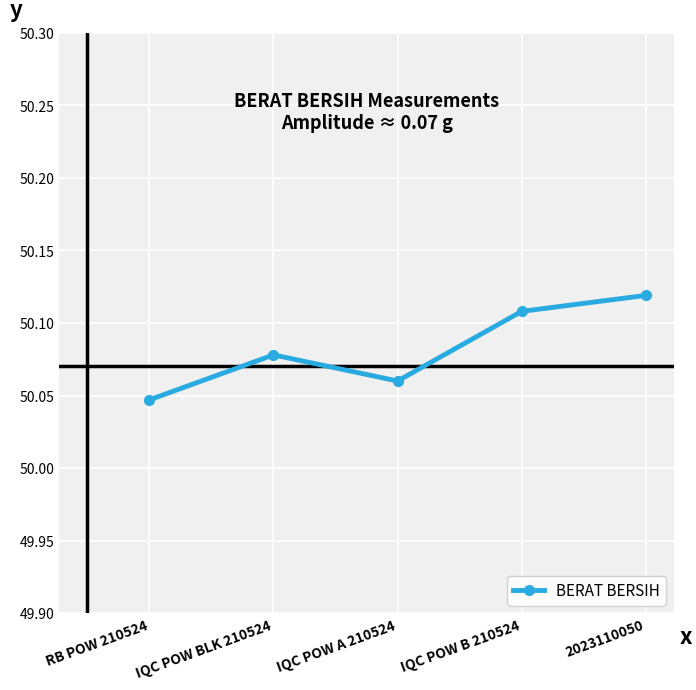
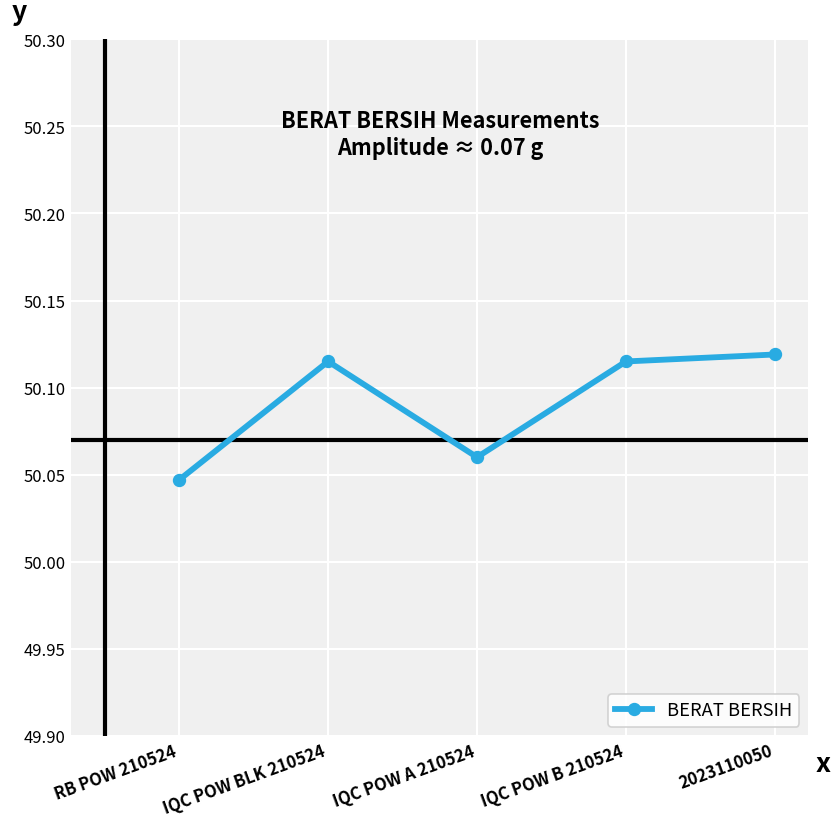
  {
    "RB POW 210524": 50.047,
-   "IQC POW BLK 210524": 50.078,
+   "IQC POW BLK 210524": 50.115,
    "IQC POW A 210524": 50.060,
-   "IQC POW B 210524": 50.108,
+   "IQC POW B 210524": 50.115,
    "2023110050": 50.119
  }
